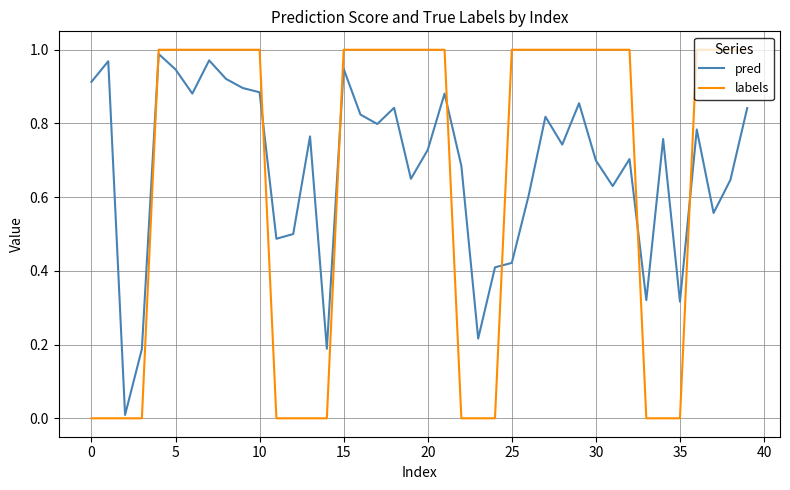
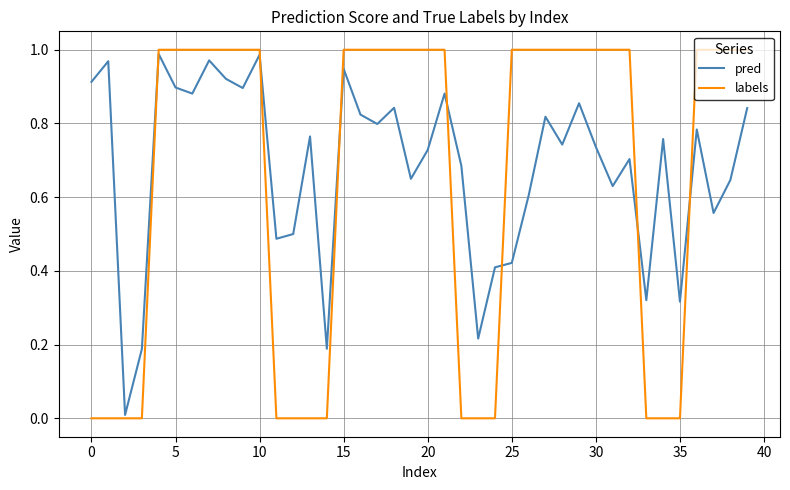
  {
    "pred": {
      "0": 0.91,
-     "5": 0.95,
-     "10": 0.88,
+     "5": 0.90,
+     "10": 0.99,
      "15": 0.95,
      "20": 0.73,
      "25": 0.42,
-     "30": 0.70,
+     "30": 0.74,
      "35": 0.32
    },
    "labels": {
      "0": 0.00,
      "5": 1.00,
      "10": 1.00,
      "15": 1.00,
      "20": 1.00,
      "25": 1.00,
      "30": 1.00,
      "35": 0.00
    }
  }
